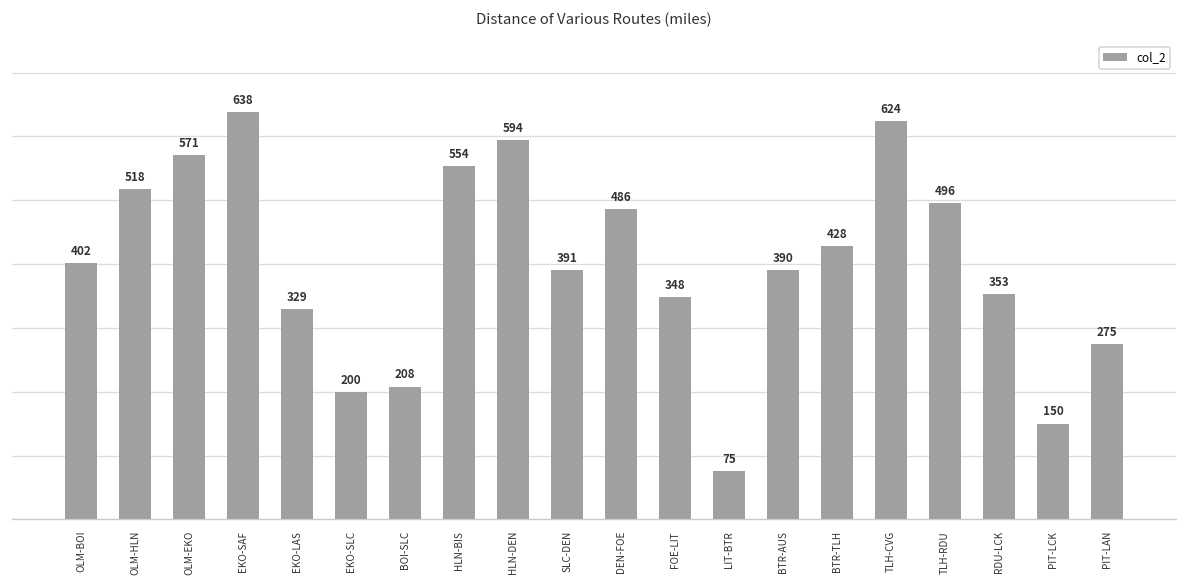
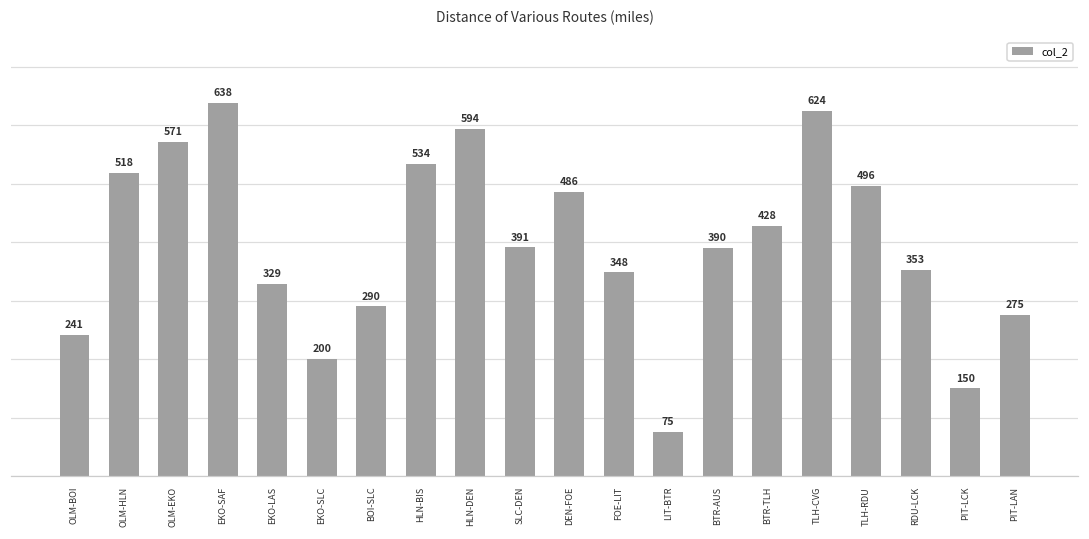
  {
-   "OLM-BOI": 402,
+   "OLM-BOI": 241,
    "OLM-HLN": 518,
    "OLM-EKO": 571,
    "EKO-SAF": 638,
    "EKO-LAS": 329,
    "EKO-SLC": 200,
-   "BOI-SLC": 208,
-   "HLN-BIS": 554,
+   "BOI-SLC": 290,
+   "HLN-BIS": 534,
    "HLN-DEN": 594,
    "SLC-DEN": 391,
    "DEN-FOE": 486,
    "FOE-LIT": 348,
    "LIT-BTR": 75,
    "BTR-AUS": 390,
    "BTR-TLH": 428,
    "TLH-CVG": 624,
    "TLH-RDU": 496,
    "RDU-LCK": 353,
    "PIT-LCK": 150,
    "PIT-LAN": 275
  }
